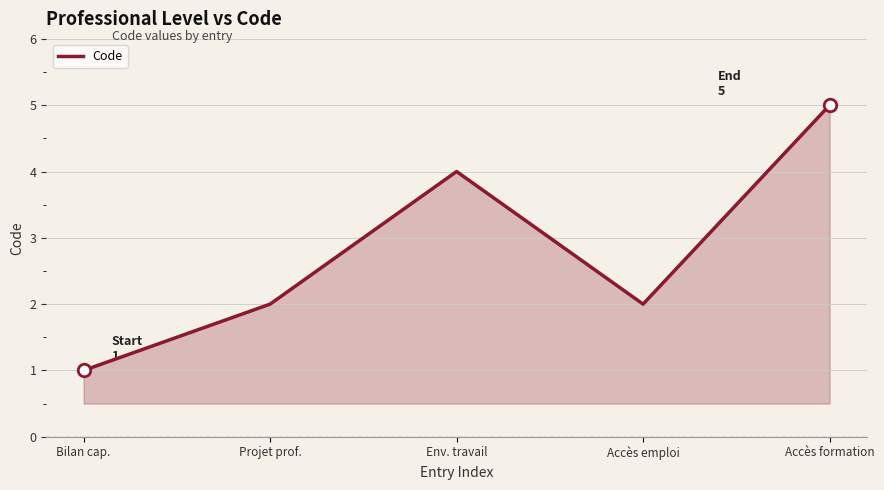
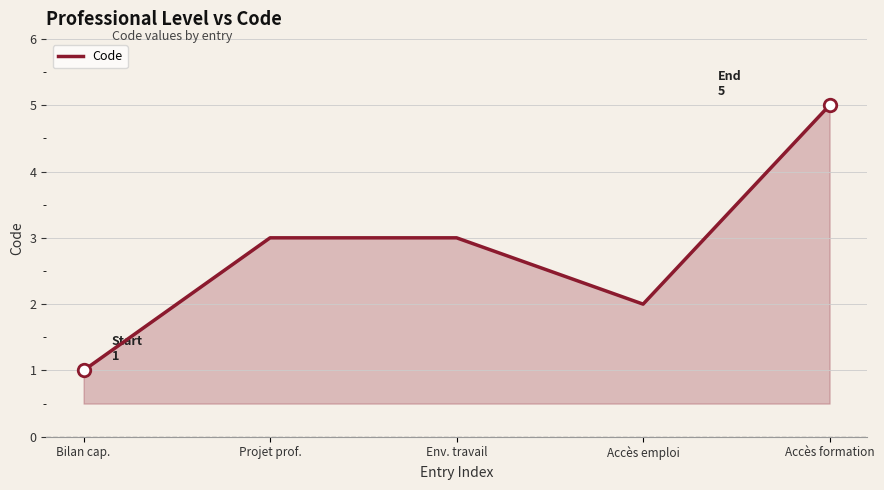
  {
    "Code": {
-     "Projet prof.": 2,
-     "Env. travail": 4,
+     "Projet prof.": 3,
+     "Env. travail": 3,
      "Accès emploi": 2
    }
  }
